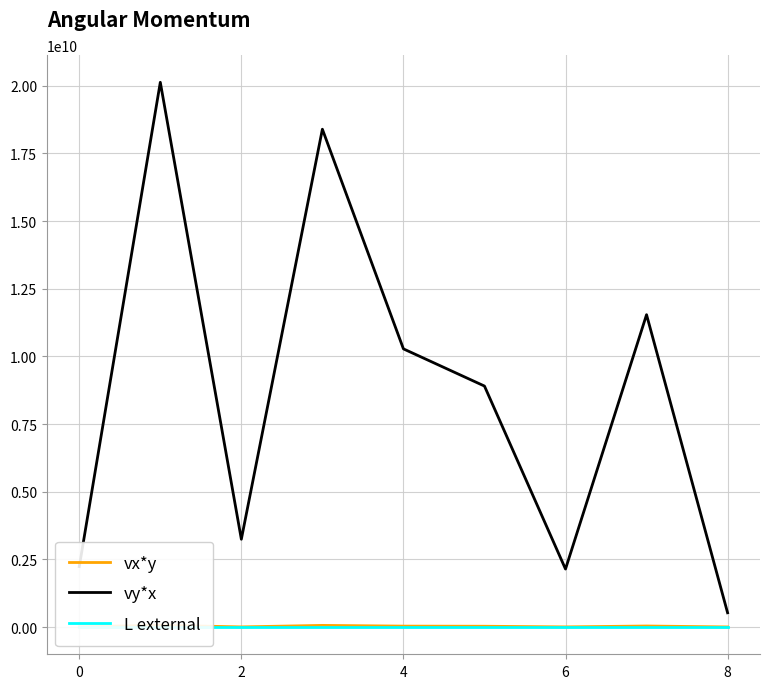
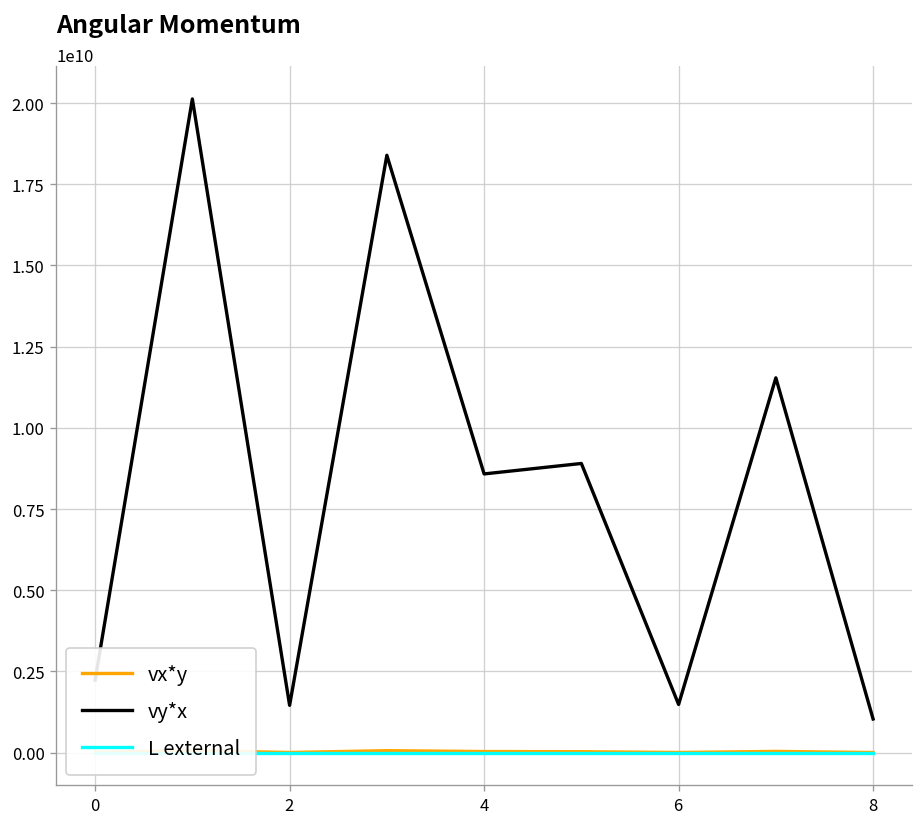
  {
    "vy*x": {
-     "2": 3200000000,
-     "4": 10300000000,
-     "6": 2100000000,
-     "8": 500000000
+     "2": 1500000000,
+     "4": 8600000000,
+     "6": 1500000000,
+     "8": 1000000000
    }
  }
